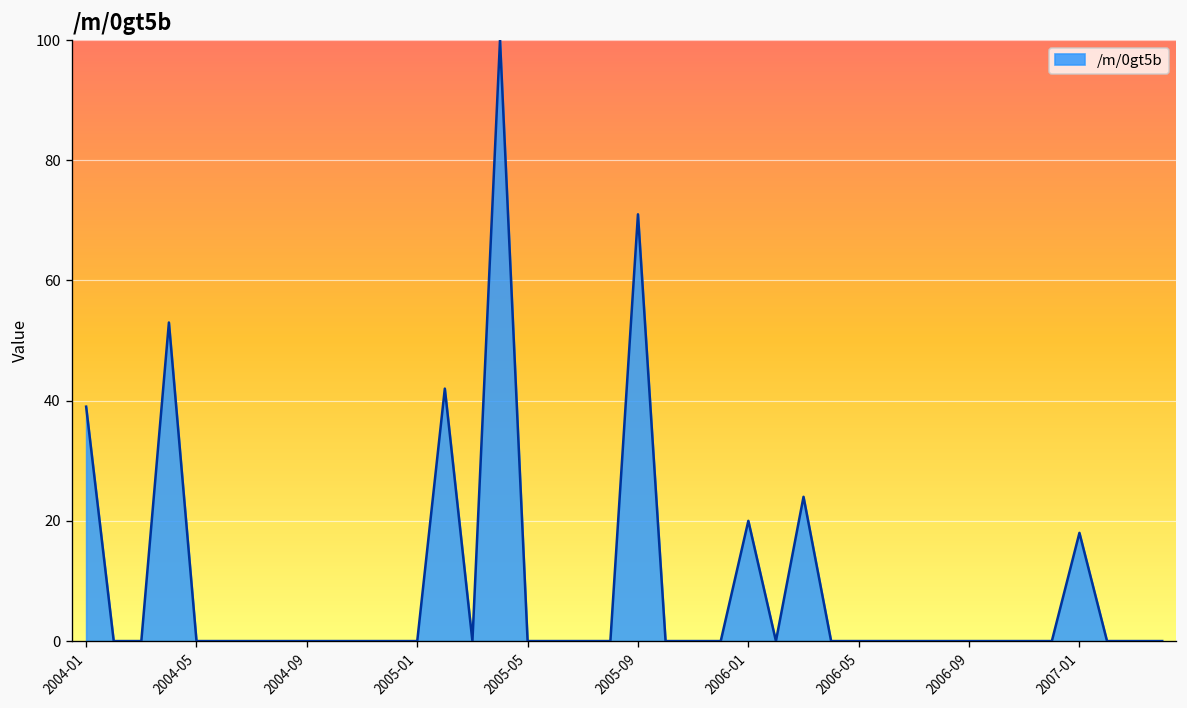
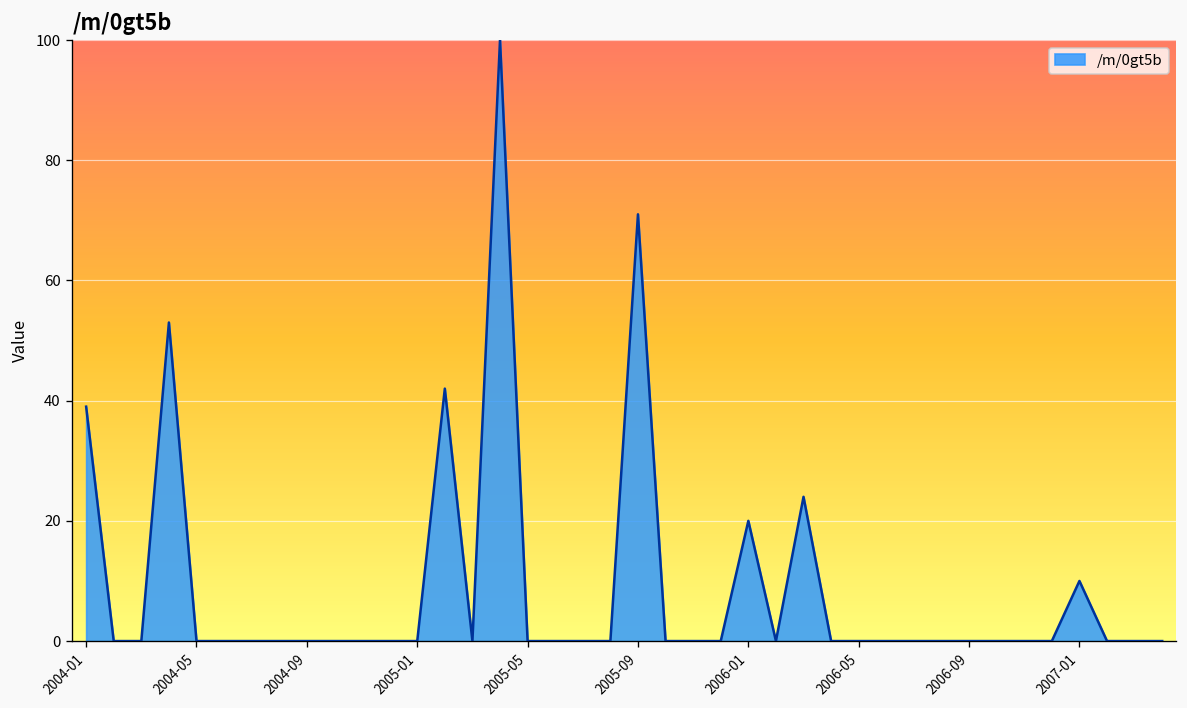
  {
    "2004-01": 39,
    "2004-05": 0,
    "2004-09": 0,
    "2005-01": 0,
    "2005-05": 0,
    "2005-09": 71,
    "2006-01": 20,
    "2006-05": 0,
    "2006-09": 0,
-   "2007-01": 18
+   "2007-01": 10
  }
